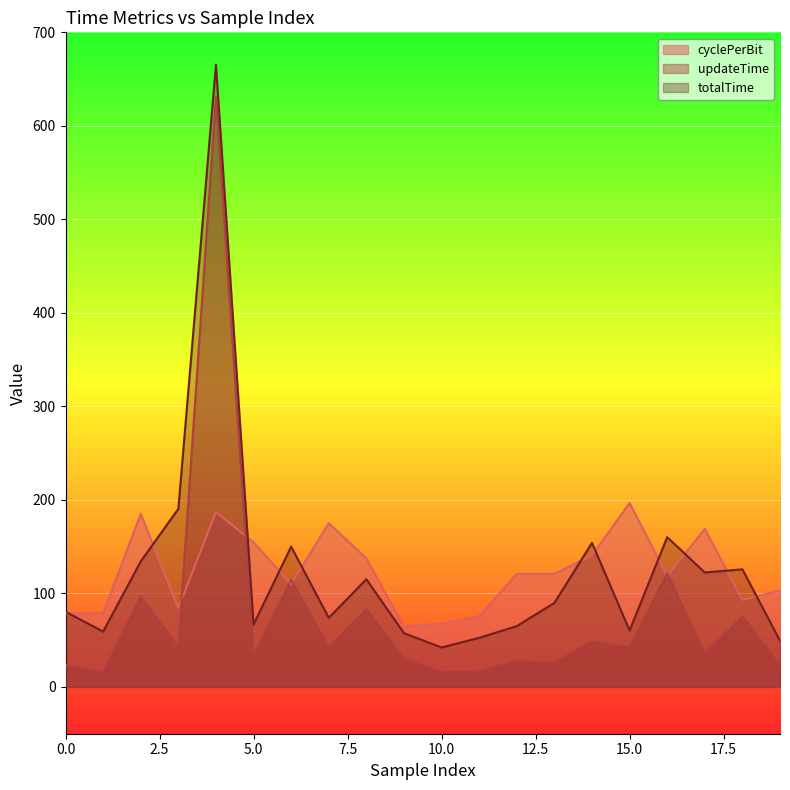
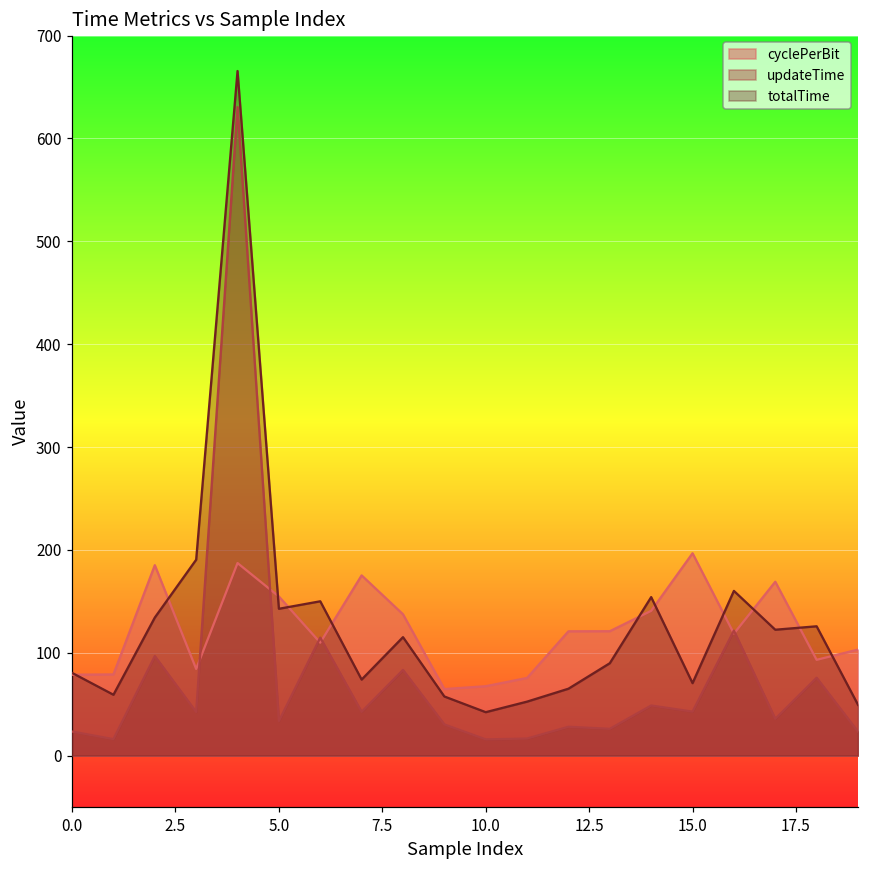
  {
    "cyclePerBit": {
      "5.0": 150,
      "10.0": 70,
      "15.0": 200
    },
    "updateTime": {
      "0.0": 20,
      "5.0": 30,
      "10.0": 20,
      "15.0": 40
    },
    "totalTime": {
-     "5.0": 70,
+     "5.0": 140,
      "10.0": 40,
-     "15.0": 60
+     "15.0": 70
    }
  }
